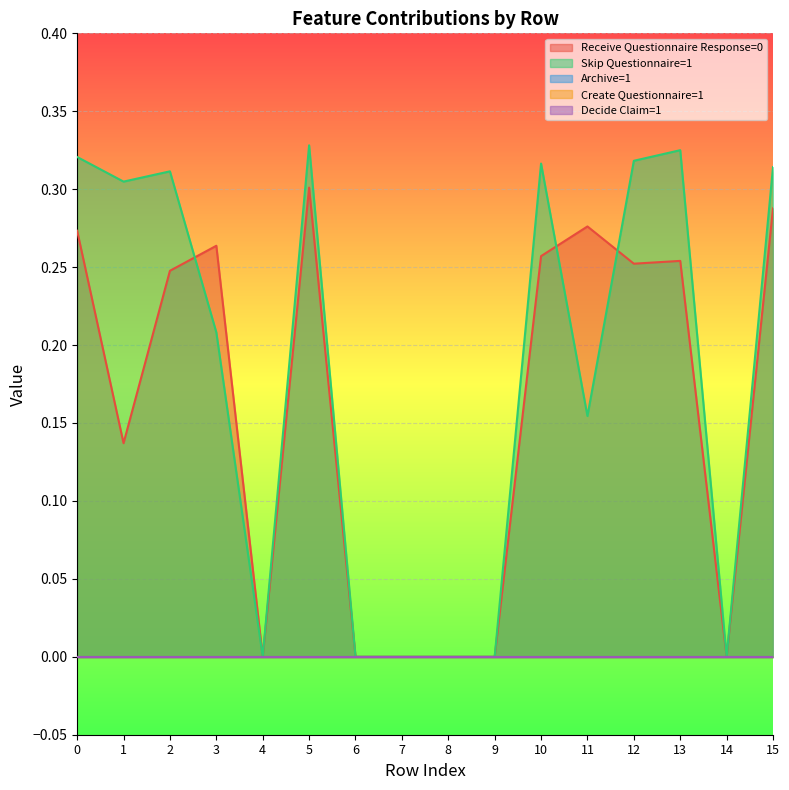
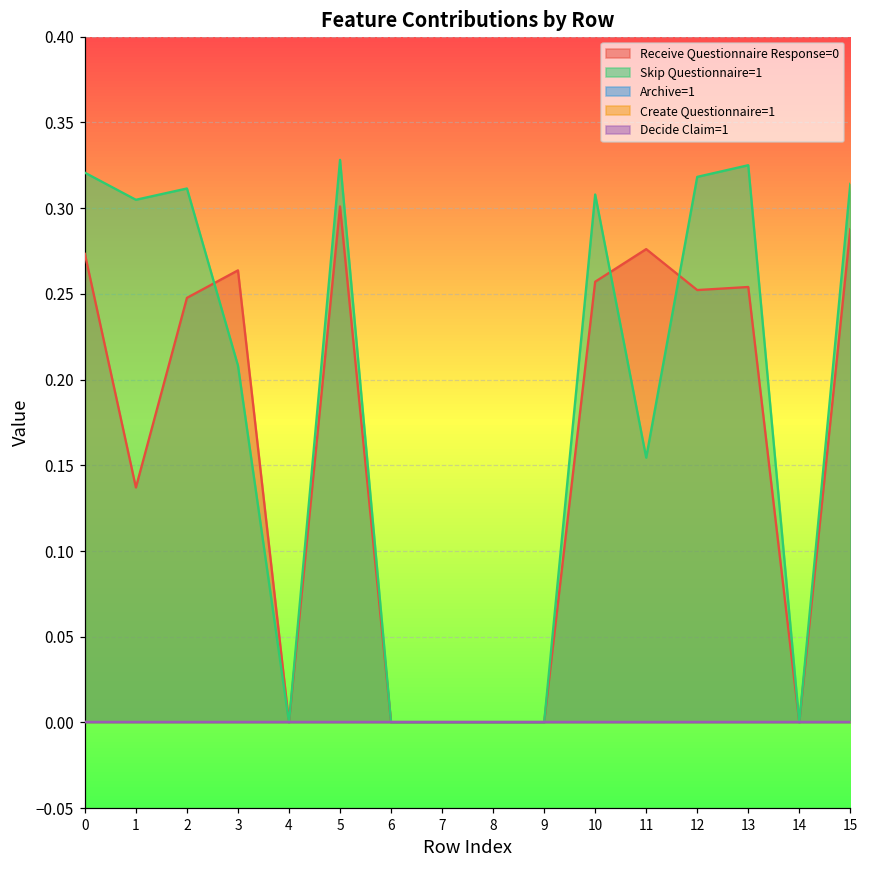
  {
    "Receive Questionnaire Response=0": {
      "0": 0.273,
      "1": 0.137,
      "2": 0.248,
      "3": 0.264,
      "5": 0.301,
      "10": 0.257,
      "11": 0.276,
      "12": 0.252,
      "13": 0.254,
      "15": 0.288
    },
    "Skip Questionnaire=1": {
      "0": 0.321,
      "1": 0.305,
      "2": 0.311,
      "3": 0.208,
      "5": 0.328,
-     "10": 0.316,
+     "10": 0.308,
      "11": 0.154,
      "12": 0.318,
      "13": 0.325,
      "15": 0.314
    },
    "Decide Claim=1": {
      "0": 0.000,
      "1": 0.000,
      "2": 0.000,
      "3": 0.000,
      "5": 0.000,
      "10": 0.000,
      "11": 0.000,
      "12": 0.000,
      "13": 0.000,
      "15": 0.000
    }
  }
